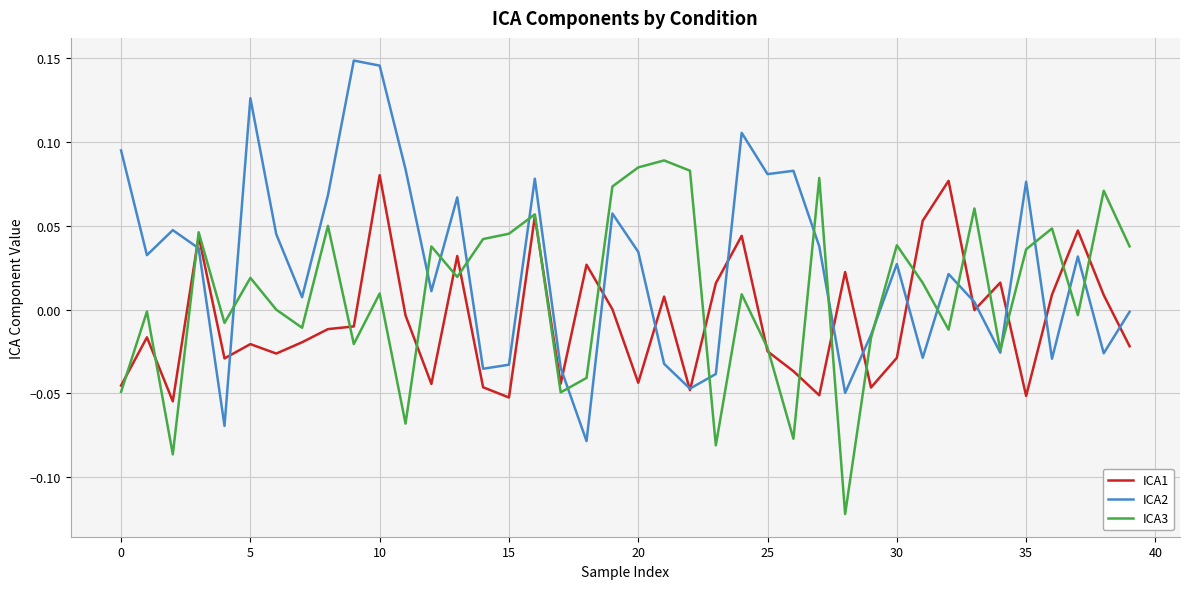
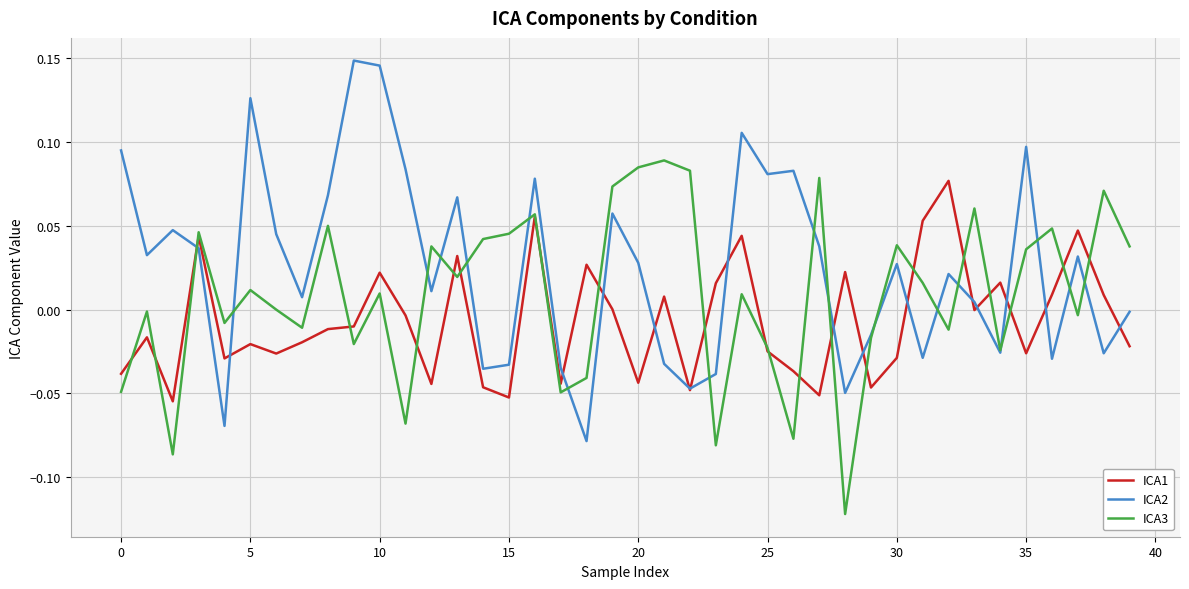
  {
    "ICA1": {
-     "0": -0.045,
+     "0": -0.038,
      "5": -0.021,
-     "10": 0.080,
+     "10": 0.022,
      "15": -0.052,
      "20": -0.044,
      "25": -0.025,
      "30": -0.029,
-     "35": -0.051
+     "35": -0.026
    },
    "ICA2": {
      "0": 0.095,
      "5": 0.126,
      "10": 0.145,
      "15": -0.033,
-     "20": 0.034,
+     "20": 0.028,
      "25": 0.081,
      "30": 0.027,
-     "35": 0.076
+     "35": 0.097
    },
    "ICA3": {
      "0": -0.049,
-     "5": 0.019,
+     "5": 0.012,
      "10": 0.010,
      "15": 0.045,
      "20": 0.085,
      "25": -0.023,
      "30": 0.038,
      "35": 0.036
    }
  }
